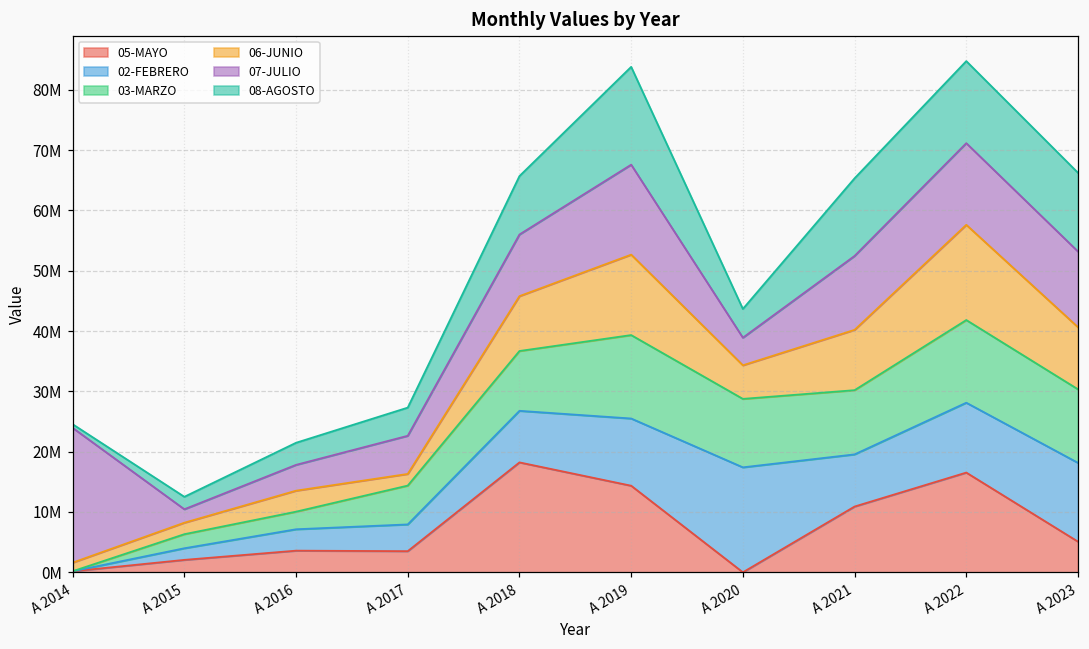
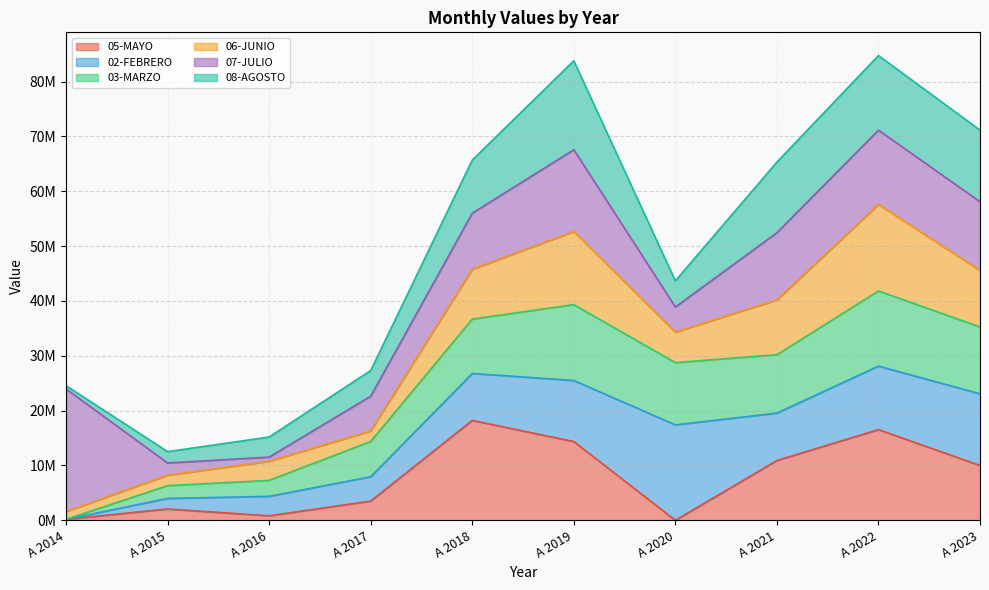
  {
    "05-MAYO": {
      "A 2015": 2000000,
-     "A 2016": 4000000,
+     "A 2016": 1000000,
      "A 2017": 4000000,
      "A 2018": 18000000,
      "A 2019": 14000000,
      "A 2020": 0,
      "A 2021": 11000000,
      "A 2022": 17000000,
-     "A 2023": 5000000
+     "A 2023": 10000000
    },
    "02-FEBRERO": {
      "A 2015": 2000000,
      "A 2016": 4000000,
      "A 2017": 4000000,
      "A 2018": 9000000,
      "A 2019": 11000000,
      "A 2020": 17000000,
      "A 2021": 9000000,
      "A 2022": 12000000,
      "A 2023": 13000000
    },
    "06-JUNIO": {
      "A 2014": 1000000,
      "A 2015": 2000000,
      "A 2016": 3000000,
      "A 2017": 2000000,
      "A 2018": 9000000,
      "A 2019": 13000000,
      "A 2020": 6000000,
      "A 2021": 10000000,
      "A 2022": 16000000,
      "A 2023": 10000000
    },
    "07-JULIO": {
      "A 2014": 22000000,
      "A 2015": 2000000,
-     "A 2016": 4000000,
+     "A 2016": 1000000,
      "A 2017": 6000000,
      "A 2018": 10000000,
      "A 2019": 15000000,
      "A 2020": 5000000,
      "A 2021": 12000000,
      "A 2022": 14000000,
      "A 2023": 13000000
    }
  }
